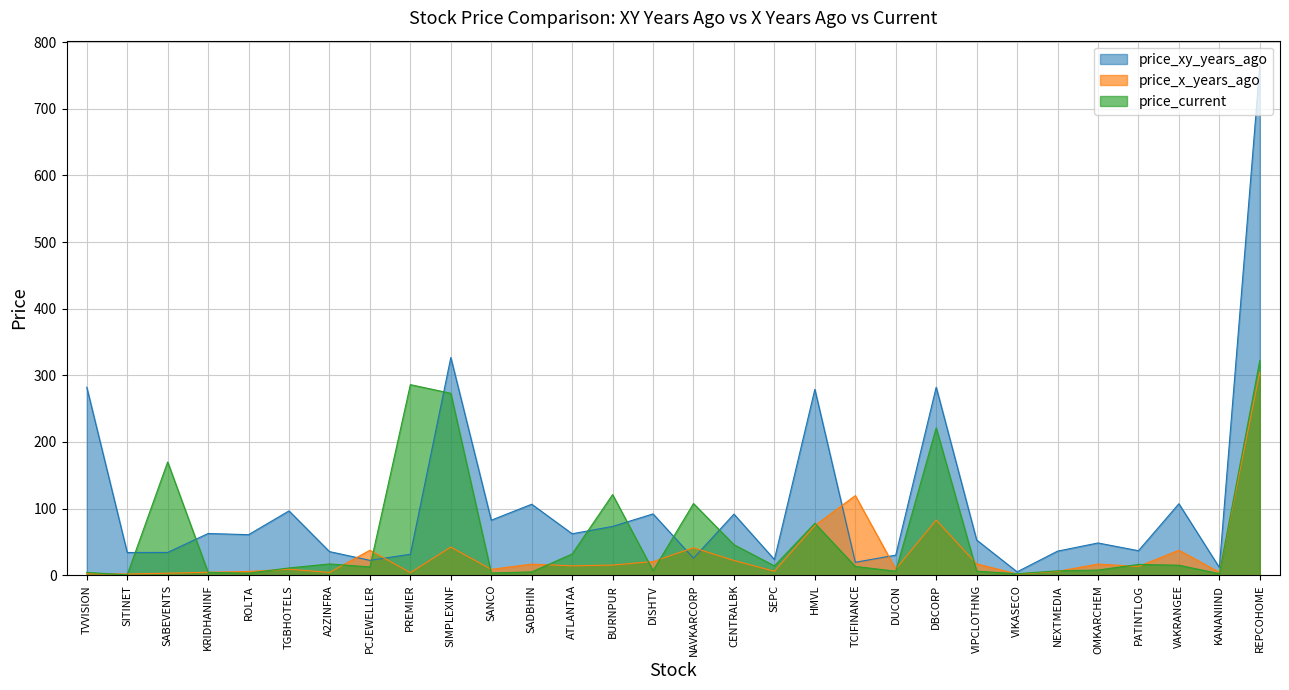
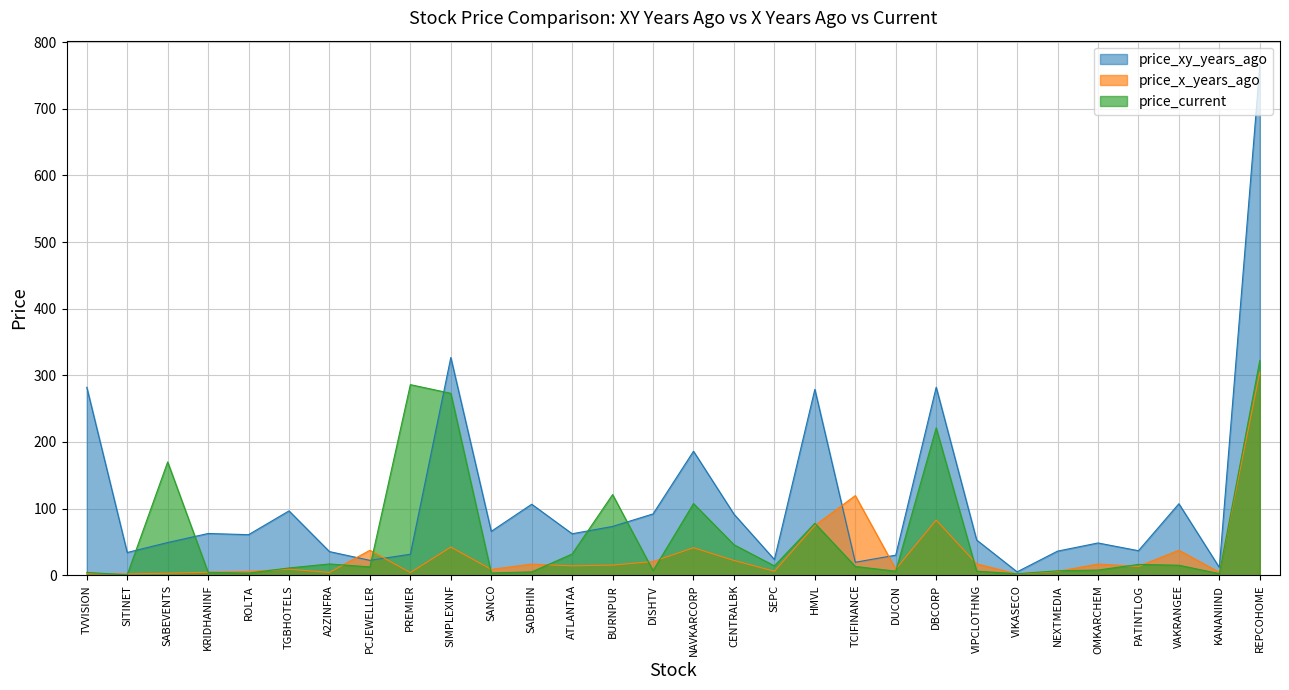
  {
    "price_xy_years_ago": {
      "TVVISION": 280,
      "SITINET": 30,
-     "SABEVENTS": 30,
+     "SABEVENTS": 50,
      "KRIDHANINF": 60,
      "ROLTA": 60,
      "TGBHOTELS": 100,
      "A2ZINFRA": 40,
      "PCJEWELLER": 20,
      "PREMIER": 30,
      "SIMPLEXINF": 330,
-     "SANCO": 80,
+     "SANCO": 70,
      "SADBHIN": 110,
      "ATLANTAA": 60,
      "BURNPUR": 70,
      "DISHTV": 90,
-     "NAVKARCORP": 30,
+     "NAVKARCORP": 190,
      "CENTRALBK": 90,
      "SEPC": 20,
      "HMVL": 280,
      "TCIFINANCE": 20,
      "DUCON": 30,
      "DBCORP": 280,
      "VIPCLOTHNG": 50,
      "NEXTMEDIA": 40,
      "OMKARCHEM": 50,
      "PATINTLOG": 40,
      "VAKRANGEE": 110,
      "KANANIIND": 10
    },
    "price_x_years_ago": {
      "SABEVENTS": 0,
      "A2ZINFRA": 0,
      "PCJEWELLER": 40,
      "PREMIER": 0,
      "SIMPLEXINF": 40,
      "SANCO": 10,
      "SADBHIN": 20,
      "ATLANTAA": 10,
      "BURNPUR": 20,
      "DISHTV": 20,
      "NAVKARCORP": 40,
      "CENTRALBK": 20,
      "SEPC": 10,
      "TCIFINANCE": 120,
      "DBCORP": 80,
      "VIPCLOTHNG": 20,
      "OMKARCHEM": 20,
      "VAKRANGEE": 40,
      "REPCOHOME": 300
    },
    "price_current": {
      "SABEVENTS": 170,
      "A2ZINFRA": 20,
      "PCJEWELLER": 10,
      "PREMIER": 290,
      "SIMPLEXINF": 270,
      "SANCO": 0,
      "SADBHIN": 0,
      "ATLANTAA": 30,
      "BURNPUR": 120,
      "DISHTV": 10,
      "NAVKARCORP": 110,
      "CENTRALBK": 50,
      "SEPC": 10,
      "TCIFINANCE": 10,
      "DBCORP": 220,
      "VIPCLOTHNG": 10,
      "OMKARCHEM": 10,
      "VAKRANGEE": 10,
      "REPCOHOME": 320
    }
  }
